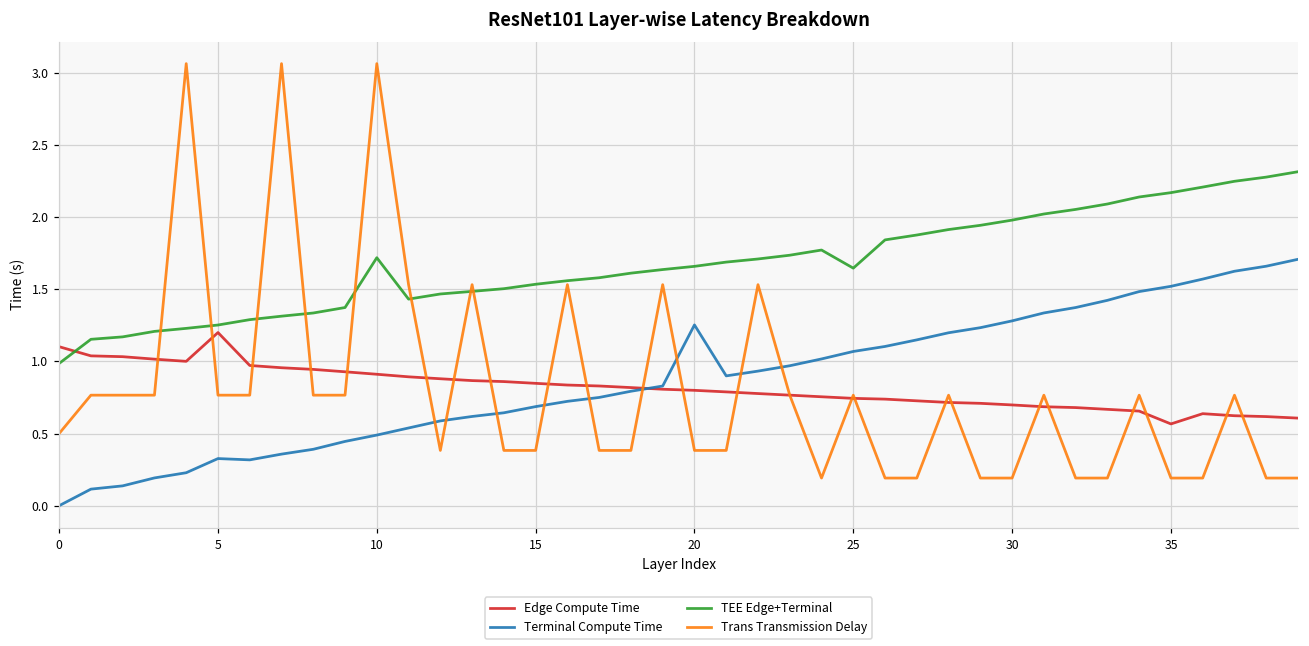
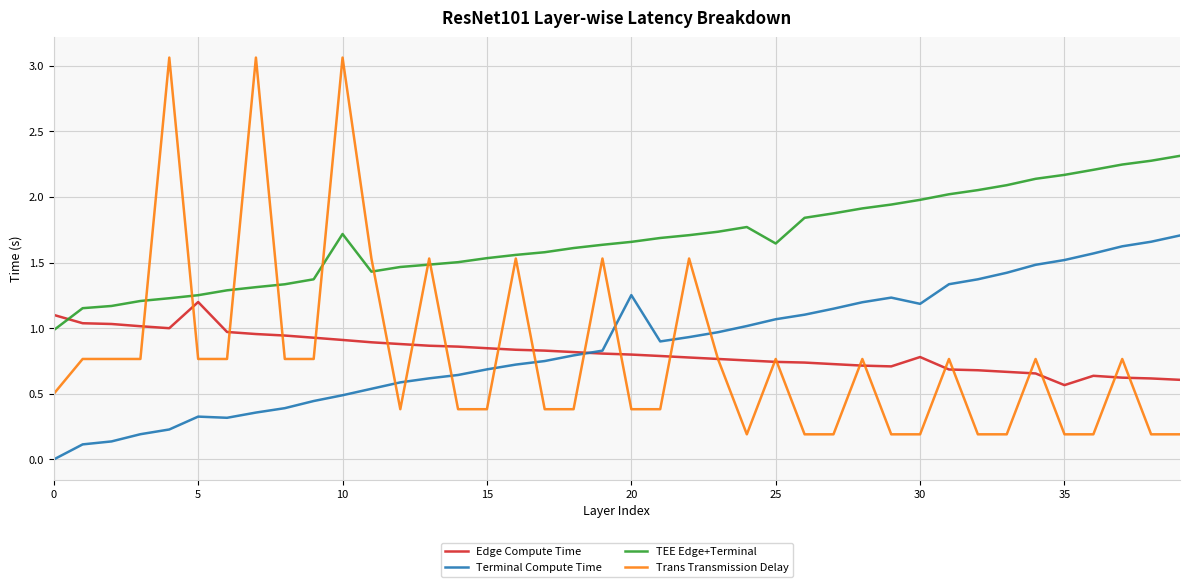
  {
    "Edge Compute Time": {
      "0": 1.10,
      "5": 1.20,
      "10": 0.91,
      "15": 0.85,
      "20": 0.80,
      "25": 0.74,
-     "30": 0.70,
+     "30": 0.78,
      "35": 0.57
    },
    "Terminal Compute Time": {
      "0": 0.00,
      "5": 0.33,
      "10": 0.49,
      "15": 0.69,
      "20": 1.25,
      "25": 1.07,
-     "30": 1.28,
+     "30": 1.19,
      "35": 1.52
    },
    "TEE Edge+Terminal": {
      "0": 0.99,
      "5": 1.25,
      "10": 1.72,
      "15": 1.53,
      "20": 1.66,
      "25": 1.65,
      "30": 1.98,
      "35": 2.17
    },
    "Trans Transmission Delay": {
      "0": 0.50,
      "5": 0.77,
      "10": 3.06,
      "15": 0.38,
      "20": 0.38,
      "25": 0.77,
      "30": 0.19,
      "35": 0.19
    }
  }
